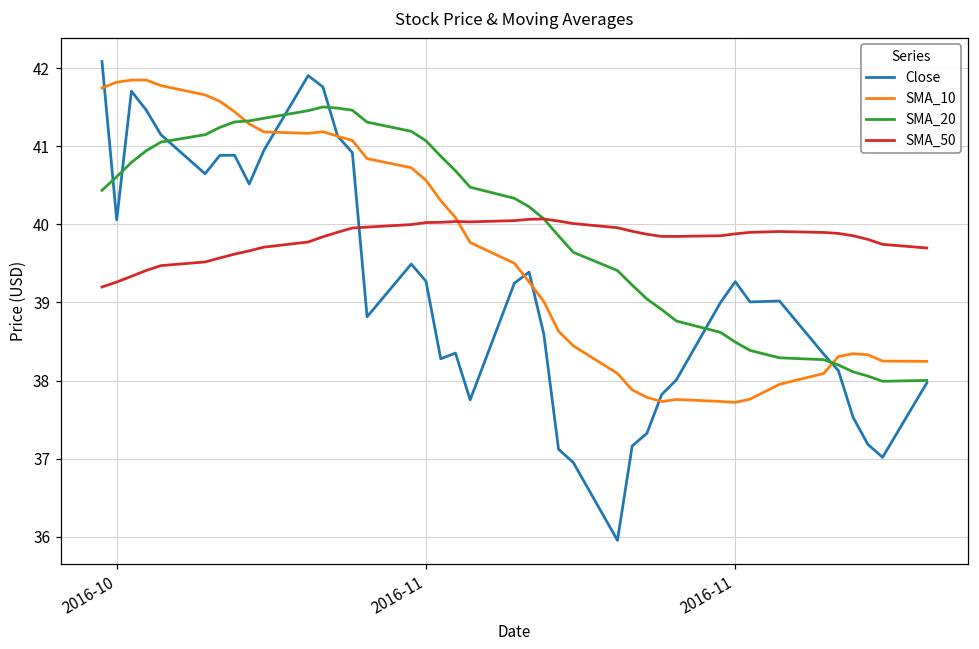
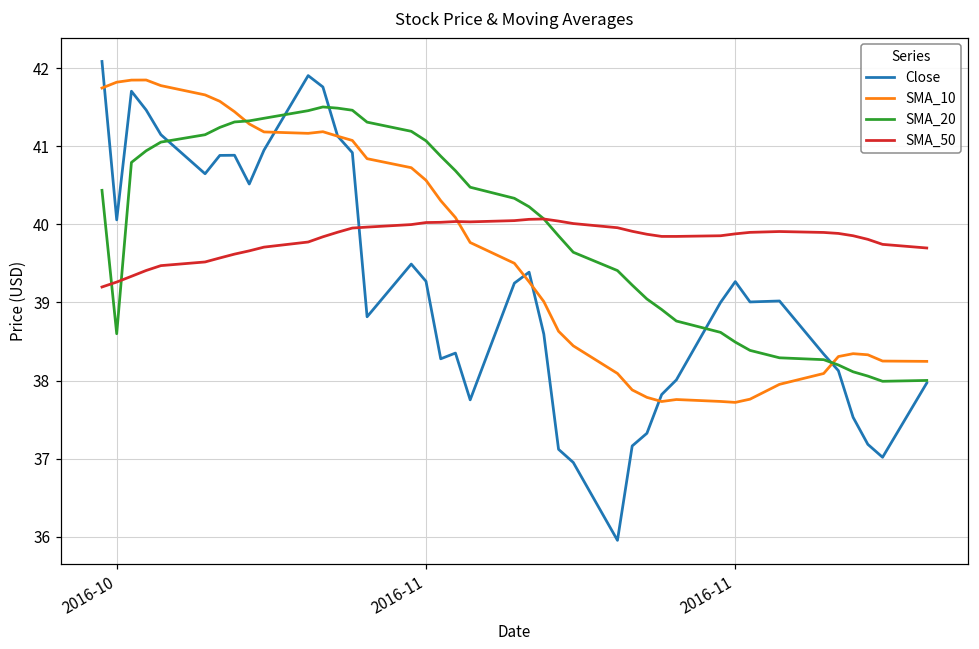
  {
    "Close": {
      "2016-10": 40.1
    },
    "SMA_10": {
      "2016-10": 41.8
    },
    "SMA_20": {
-     "2016-10": 40.6
+     "2016-10": 38.6
    },
    "SMA_50": {
      "2016-10": 39.3
    }
  }
